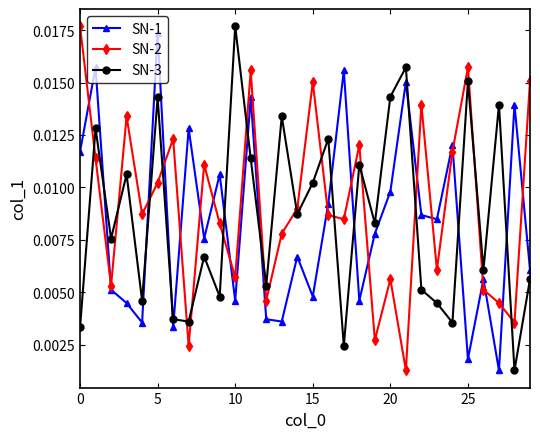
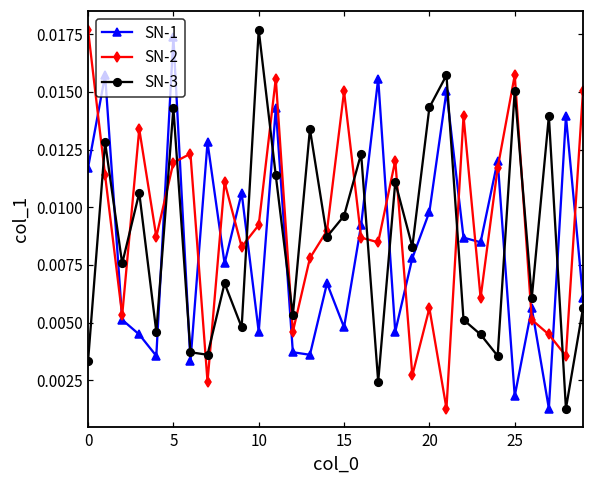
  {
    "SN-1": {
      "0": 0.0117,
      "10": 0.0046,
      "15": 0.0048,
      "20": 0.0098,
      "25": 0.0018
    },
    "SN-2": {
      "0": 0.0177,
-     "5": 0.0102,
-     "10": 0.0057,
+     "5": 0.0119,
+     "10": 0.0092,
      "15": 0.0150,
      "20": 0.0056,
      "25": 0.0157
    },
    "SN-3": {
      "0": 0.0033,
      "5": 0.0143,
      "10": 0.0177,
-     "15": 0.0102,
+     "15": 0.0096,
      "20": 0.0143,
      "25": 0.0151
    }
  }
